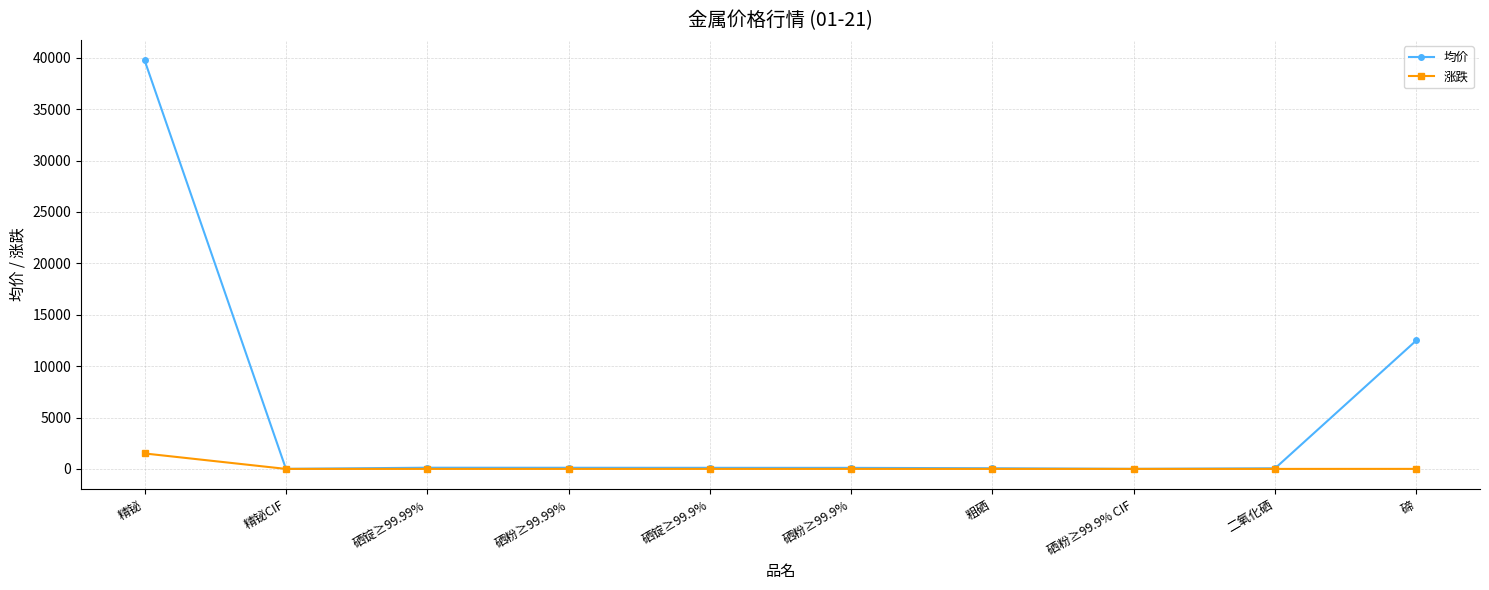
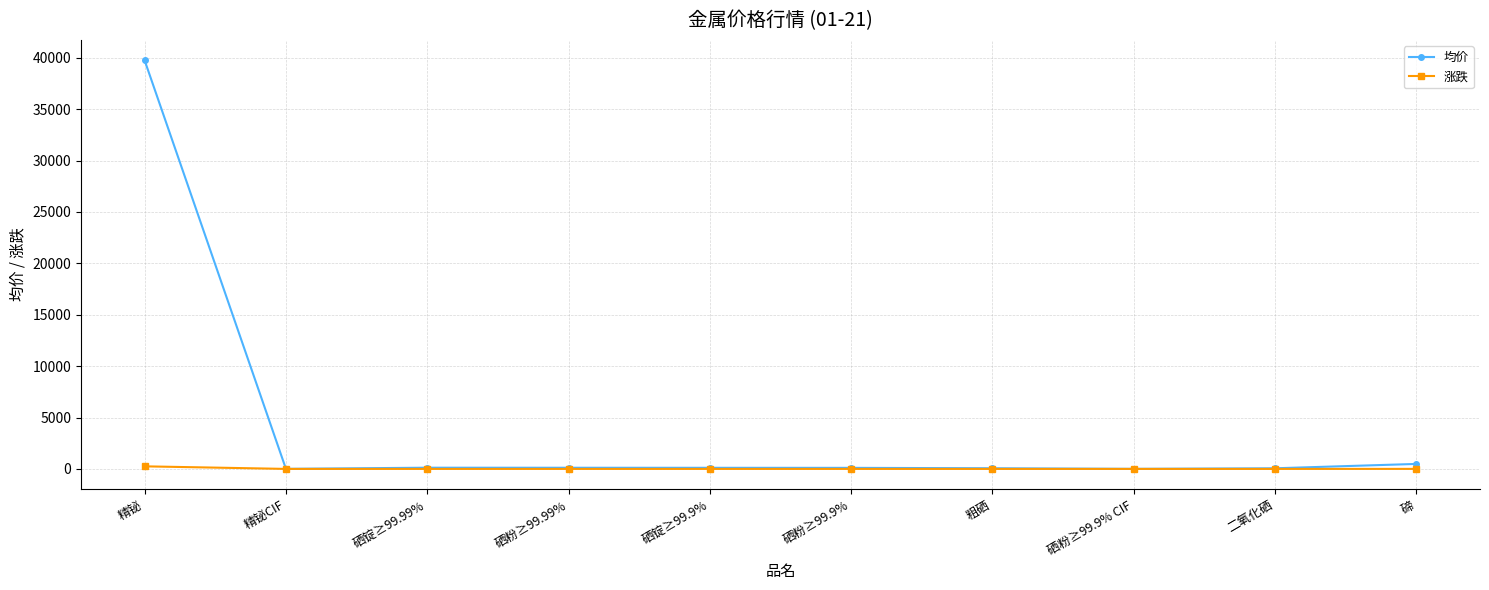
  {
    "均价": {
      "精铋": 39800,
-     "碲": 12500
+     "碲": 500
    },
    "涨跌": {
-     "精铋": 1500,
+     "精铋": 300,
      "碲": 0
    }
  }
